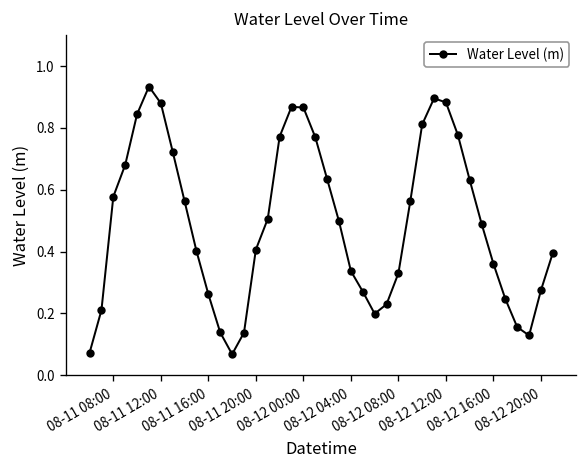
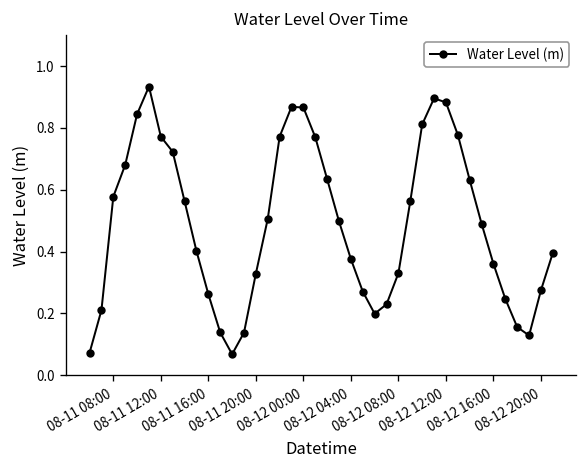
  {
    "08-11 08:00": 0.58,
-   "08-11 12:00": 0.88,
+   "08-11 12:00": 0.77,
    "08-11 16:00": 0.26,
-   "08-11 20:00": 0.41,
+   "08-11 20:00": 0.33,
    "08-12 00:00": 0.87,
-   "08-12 04:00": 0.34,
+   "08-12 04:00": 0.38,
    "08-12 08:00": 0.33,
    "08-12 12:00": 0.88,
    "08-12 16:00": 0.36,
    "08-12 20:00": 0.27
  }
